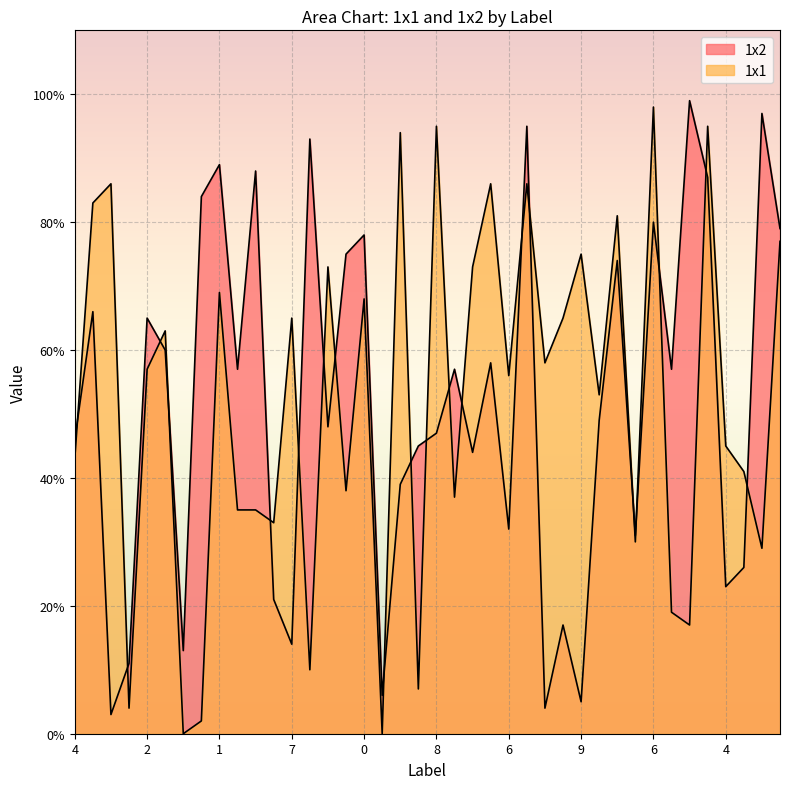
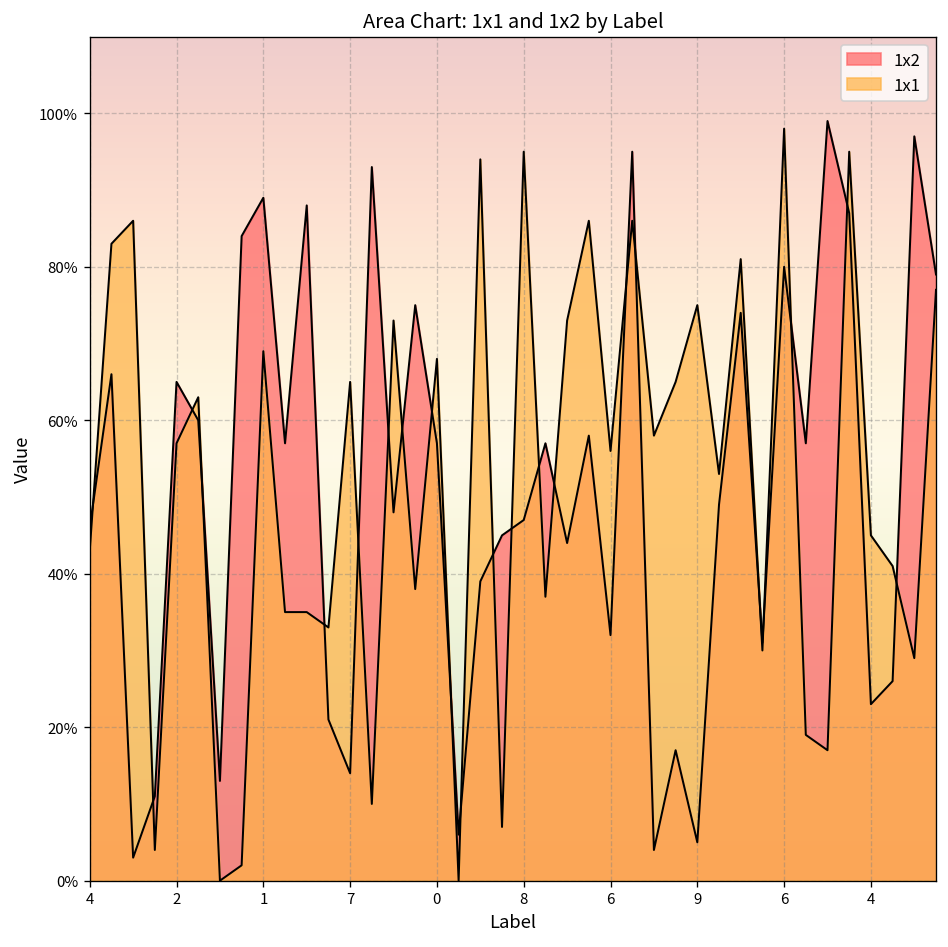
  {
    "1x2": {
-     "0": "78%",
+     "0": "57%",
      "8": "47%"
    },
    "1x1": {
      "0": "68%",
      "8": "95%"
    }
  }
